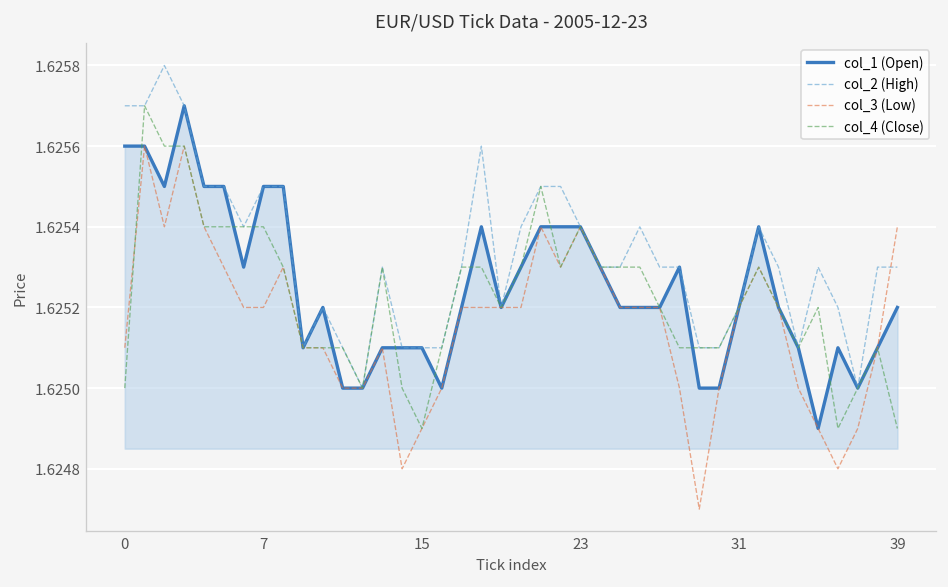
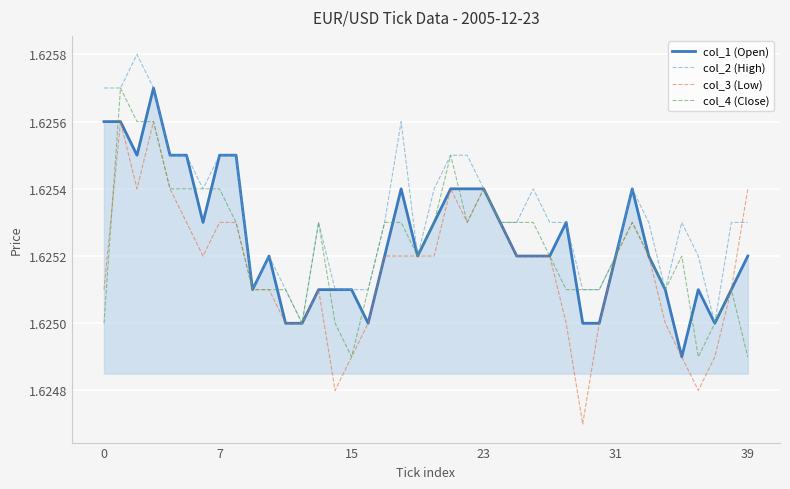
  {
    "col_3 (Low)": {
      "0": 1.6251,
-     "7": 1.6252,
+     "7": 1.6253,
      "39": 1.6254
    },
    "col_4 (Close)": {
      "0": 1.6250,
      "7": 1.6254,
      "39": 1.6249
    }
  }
